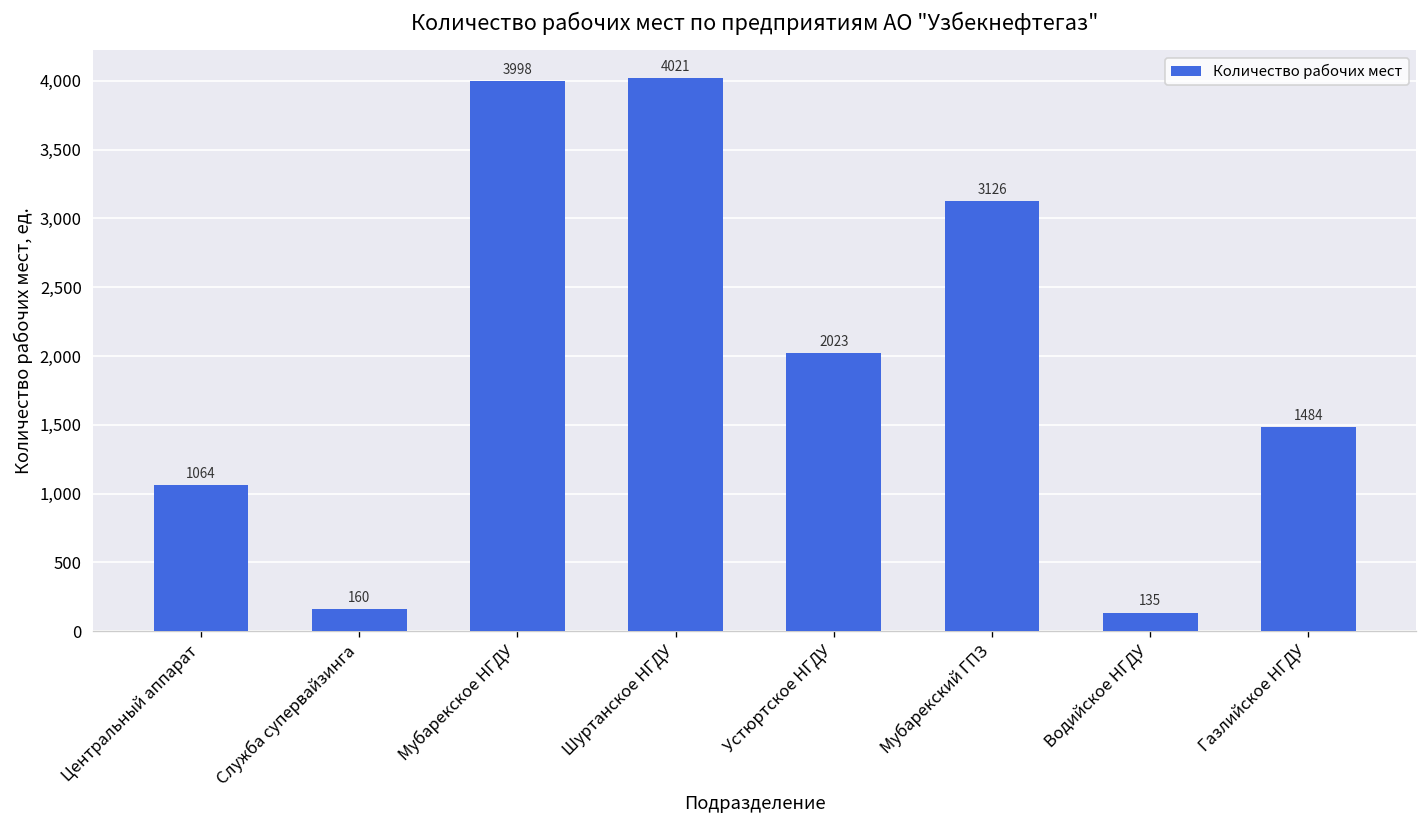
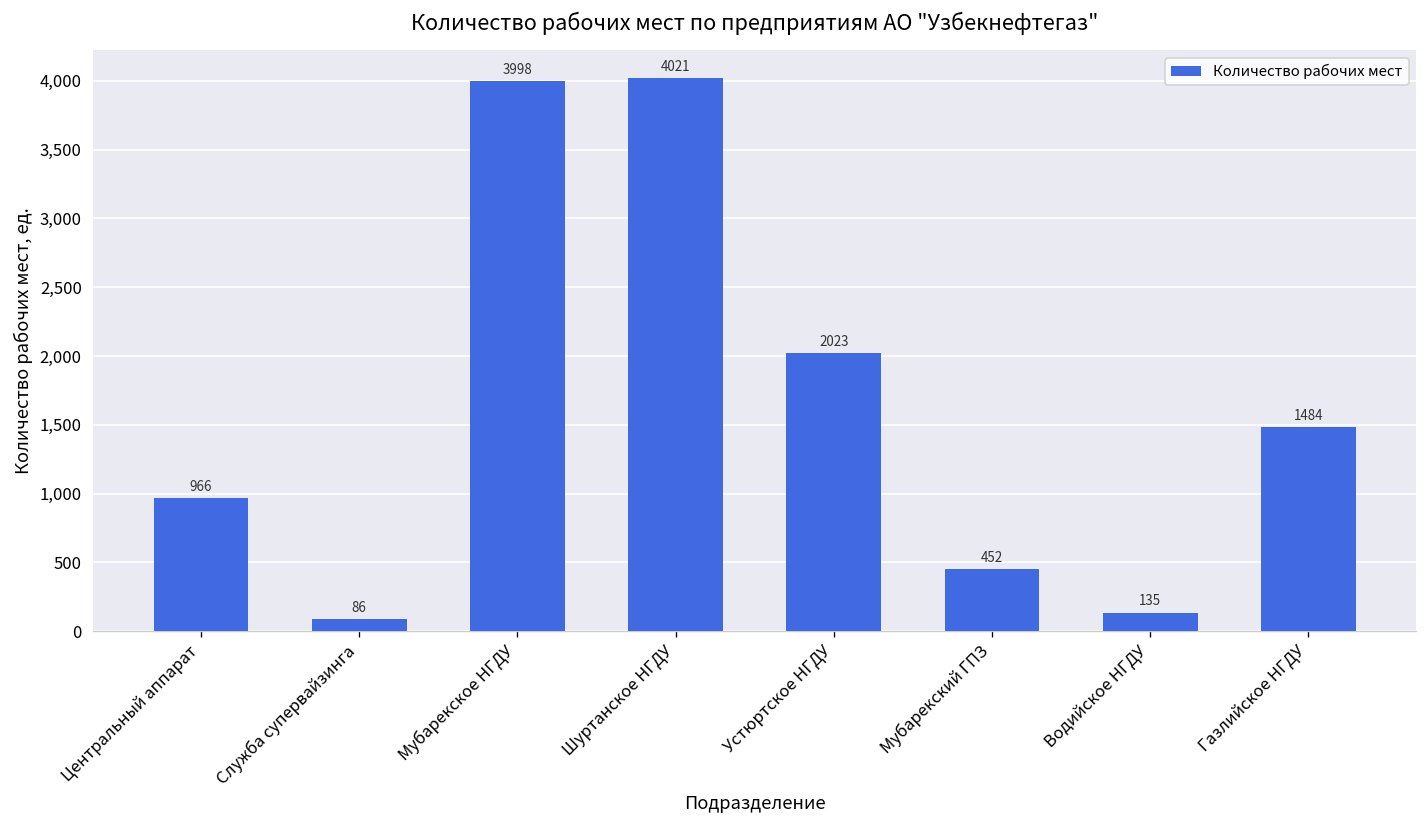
  {
-   "Центральный аппарат": 1064,
-   "Служба супервайзинга": 160,
+   "Центральный аппарат": 966,
+   "Служба супервайзинга": 86,
    "Мубарекское НГДУ": 3998,
    "Шуртанское НГДУ": 4021,
    "Устюртское НГДУ": 2023,
-   "Мубарекский ГПЗ": 3126,
+   "Мубарекский ГПЗ": 452,
    "Водийское НГДУ": 135,
    "Газлийское НГДУ": 1484
  }
